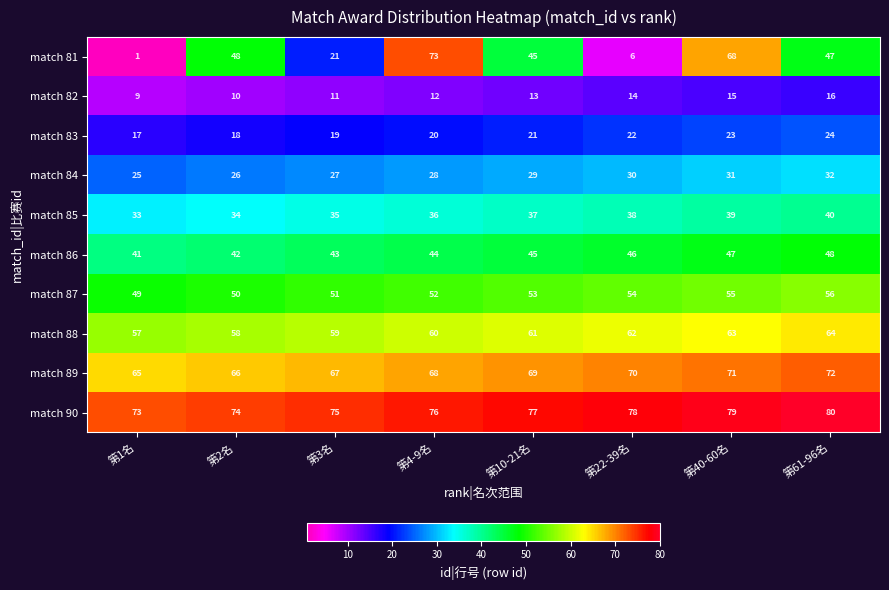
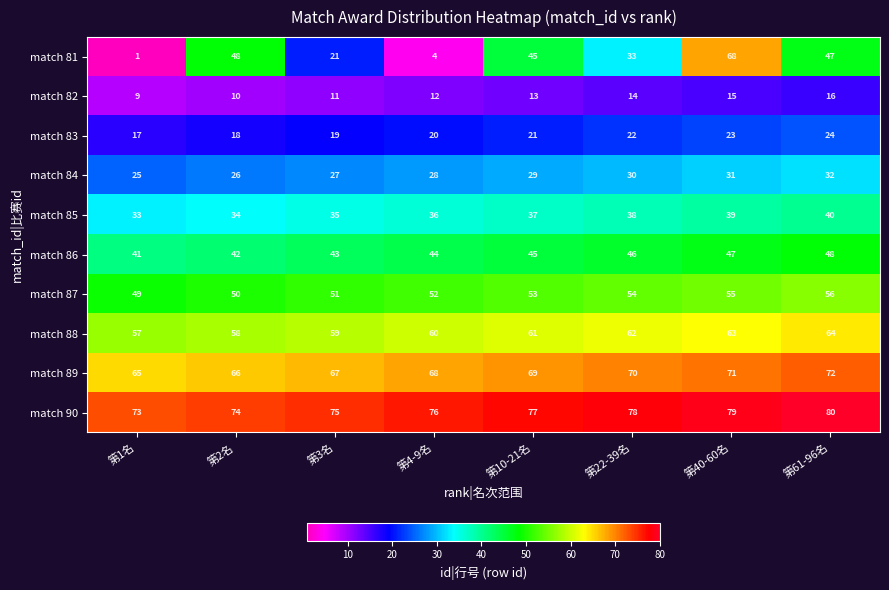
  {
    "match 81": {
      "第1名": 1,
      "第2名": 48,
      "第3名": 21,
-     "第4-9名": 73,
+     "第4-9名": 4,
      "第10-21名": 45,
-     "第22-39名": 6,
+     "第22-39名": 33,
      "第40-60名": 68,
      "第61-96名": 47
    },
    "match 82": {
      "第1名": 9,
      "第2名": 10,
      "第3名": 11,
      "第4-9名": 12,
      "第10-21名": 13,
      "第22-39名": 14,
      "第40-60名": 15,
      "第61-96名": 16
    },
    "match 83": {
      "第1名": 17,
      "第2名": 18,
      "第3名": 19,
      "第4-9名": 20,
      "第10-21名": 21,
      "第22-39名": 22,
      "第40-60名": 23,
      "第61-96名": 24
    },
    "match 84": {
      "第1名": 25,
      "第2名": 26,
      "第3名": 27,
      "第4-9名": 28,
      "第10-21名": 29,
      "第22-39名": 30,
      "第40-60名": 31,
      "第61-96名": 32
    },
    "match 85": {
      "第1名": 33,
      "第2名": 34,
      "第3名": 35,
      "第4-9名": 36,
      "第10-21名": 37,
      "第22-39名": 38,
      "第40-60名": 39,
      "第61-96名": 40
    },
    "match 86": {
      "第1名": 41,
      "第2名": 42,
      "第3名": 43,
      "第4-9名": 44,
      "第10-21名": 45,
      "第22-39名": 46,
      "第40-60名": 47,
      "第61-96名": 48
    },
    "match 87": {
      "第1名": 49,
      "第2名": 50,
      "第3名": 51,
      "第4-9名": 52,
      "第10-21名": 53,
      "第22-39名": 54,
      "第40-60名": 55,
      "第61-96名": 56
    },
    "match 88": {
      "第1名": 57,
      "第2名": 58,
      "第3名": 59,
      "第4-9名": 60,
      "第10-21名": 61,
      "第22-39名": 62,
      "第40-60名": 63,
      "第61-96名": 64
    },
    "match 89": {
      "第1名": 65,
      "第2名": 66,
      "第3名": 67,
      "第4-9名": 68,
      "第10-21名": 69,
      "第22-39名": 70,
      "第40-60名": 71,
      "第61-96名": 72
    },
    "match 90": {
      "第1名": 73,
      "第2名": 74,
      "第3名": 75,
      "第4-9名": 76,
      "第10-21名": 77,
      "第22-39名": 78,
      "第40-60名": 79,
      "第61-96名": 80
    }
  }
